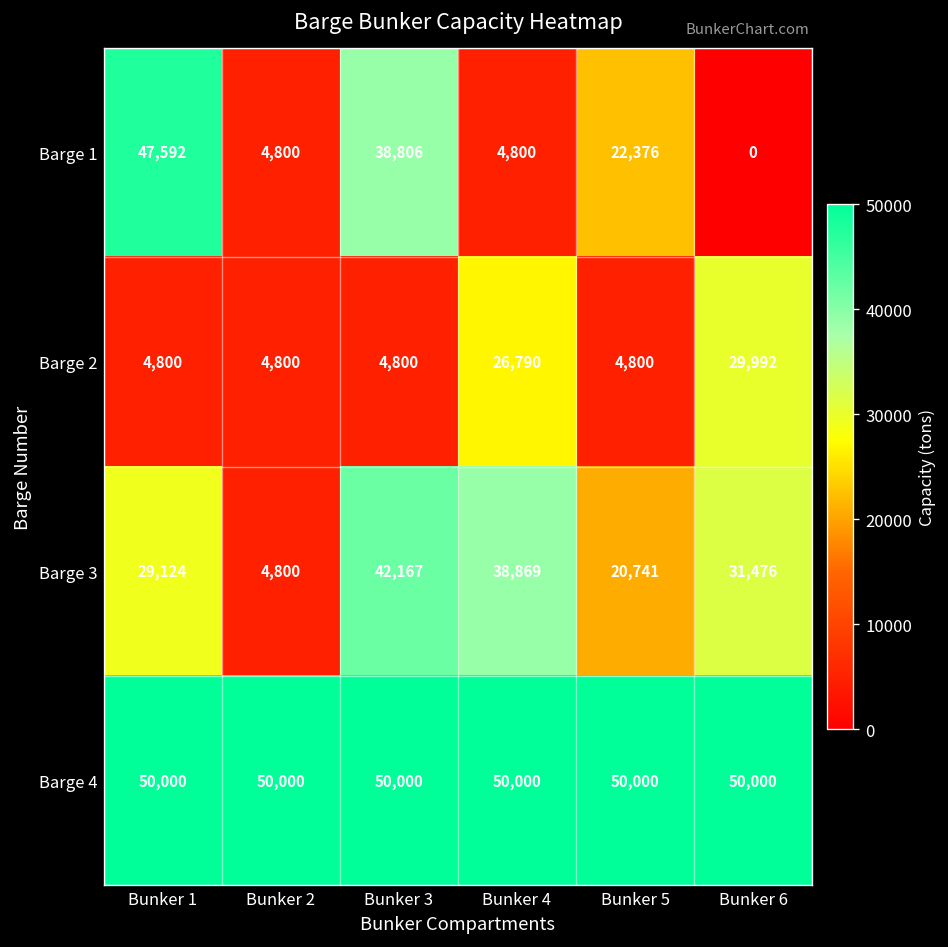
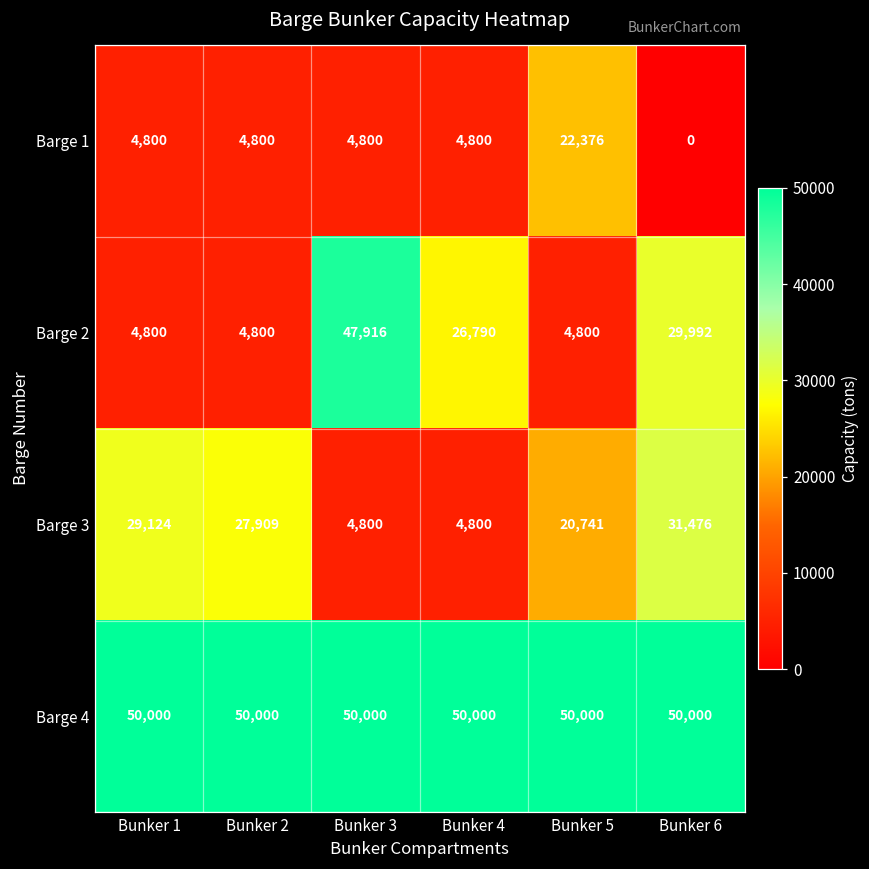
  {
    "Barge 1": {
-     "Bunker 1": "47,592",
+     "Bunker 1": "4,800",
      "Bunker 2": "4,800",
-     "Bunker 3": "38,806",
+     "Bunker 3": "4,800",
      "Bunker 4": "4,800",
      "Bunker 5": "22,376",
      "Bunker 6": "0"
    },
    "Barge 2": {
      "Bunker 1": "4,800",
      "Bunker 2": "4,800",
-     "Bunker 3": "4,800",
+     "Bunker 3": "47,916",
      "Bunker 4": "26,790",
      "Bunker 5": "4,800",
      "Bunker 6": "29,992"
    },
    "Barge 3": {
      "Bunker 1": "29,124",
-     "Bunker 2": "4,800",
-     "Bunker 3": "42,167",
-     "Bunker 4": "38,869",
+     "Bunker 2": "27,909",
+     "Bunker 3": "4,800",
+     "Bunker 4": "4,800",
      "Bunker 5": "20,741",
      "Bunker 6": "31,476"
    },
    "Barge 4": {
      "Bunker 1": "50,000",
      "Bunker 2": "50,000",
      "Bunker 3": "50,000",
      "Bunker 4": "50,000",
      "Bunker 5": "50,000",
      "Bunker 6": "50,000"
    }
  }
